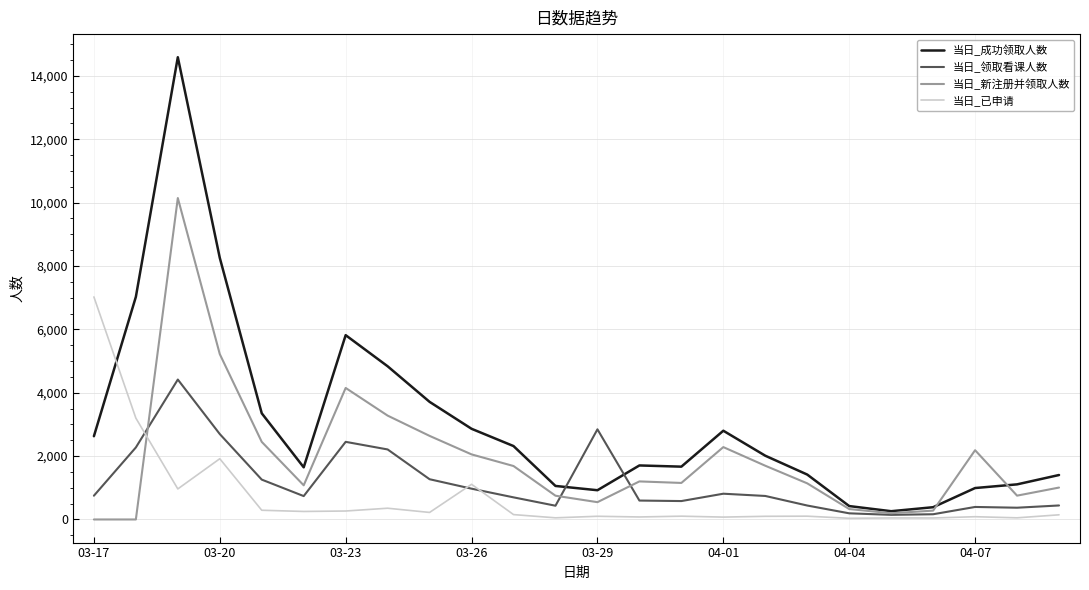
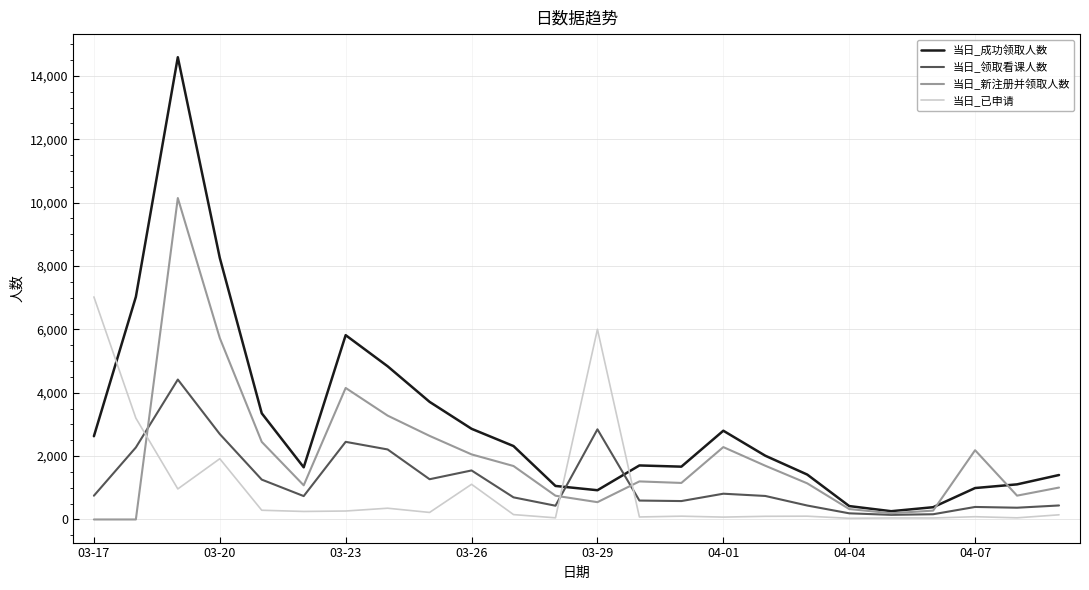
  {
    "当日_成功领取人数": {
      "03-17": "2,600",
      "03-20": "8,300",
      "03-23": "5,800",
      "03-26": "2,900",
      "03-29": "900",
      "04-01": "2,800",
      "04-04": "400",
      "04-07": "1,000"
    },
    "当日_领取看课人数": {
      "03-17": "800",
      "03-20": "2,700",
      "03-23": "2,500",
-     "03-26": "1,000",
+     "03-26": "1,500",
      "03-29": "2,800",
      "04-01": "800",
      "04-04": "200",
      "04-07": "400"
    },
    "当日_新注册并领取人数": {
      "03-17": "0",
-     "03-20": "5,200",
+     "03-20": "5,700",
      "03-23": "4,200",
      "03-26": "2,100",
      "03-29": "500",
      "04-01": "2,300",
      "04-04": "300",
      "04-07": "2,200"
    },
    "当日_已申请": {
      "03-17": "7,000",
      "03-20": "1,900",
      "03-23": "300",
      "03-26": "1,100",
-     "03-29": "100",
+     "03-29": "6,000",
      "04-01": "100",
      "04-04": "0",
      "04-07": "100"
    }
  }
